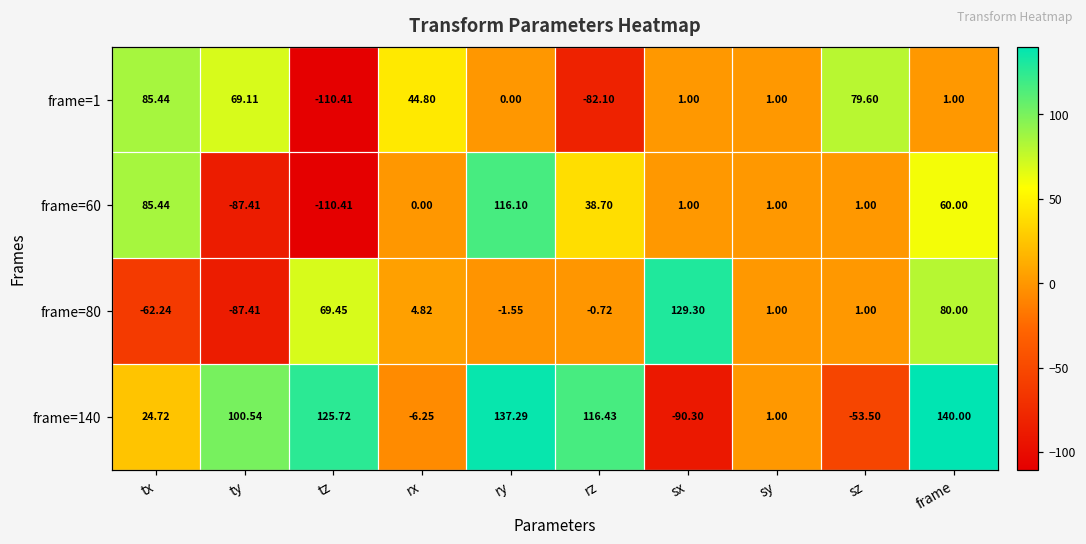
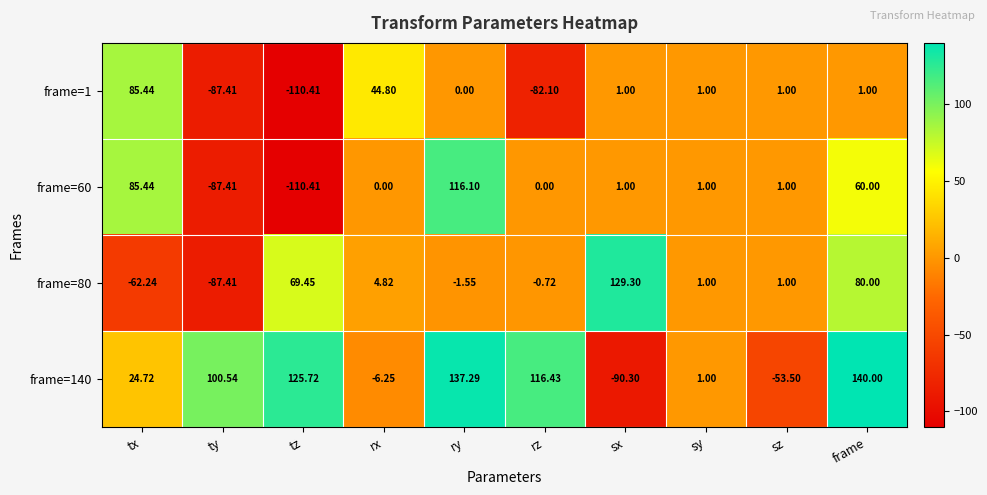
  {
    "frame=1": {
      "tx": 85.44,
-     "ty": 69.11,
+     "ty": -87.41,
      "tz": -110.41,
      "rx": 44.80,
      "ry": 0.00,
      "rz": -82.10,
      "sx": 1.00,
      "sy": 1.00,
-     "sz": 79.60,
+     "sz": 1.00,
      "frame": 1.00
    },
    "frame=60": {
      "tx": 85.44,
      "ty": -87.41,
      "tz": -110.41,
      "rx": 0.00,
      "ry": 116.10,
-     "rz": 38.70,
+     "rz": 0.00,
      "sx": 1.00,
      "sy": 1.00,
      "sz": 1.00,
      "frame": 60.00
    },
    "frame=80": {
      "tx": -62.24,
      "ty": -87.41,
      "tz": 69.45,
      "rx": 4.82,
      "ry": -1.55,
      "rz": -0.72,
      "sx": 129.30,
      "sy": 1.00,
      "sz": 1.00,
      "frame": 80.00
    },
    "frame=140": {
      "tx": 24.72,
      "ty": 100.54,
      "tz": 125.72,
      "rx": -6.25,
      "ry": 137.29,
      "rz": 116.43,
      "sx": -90.30,
      "sy": 1.00,
      "sz": -53.50,
      "frame": 140.00
    }
  }
